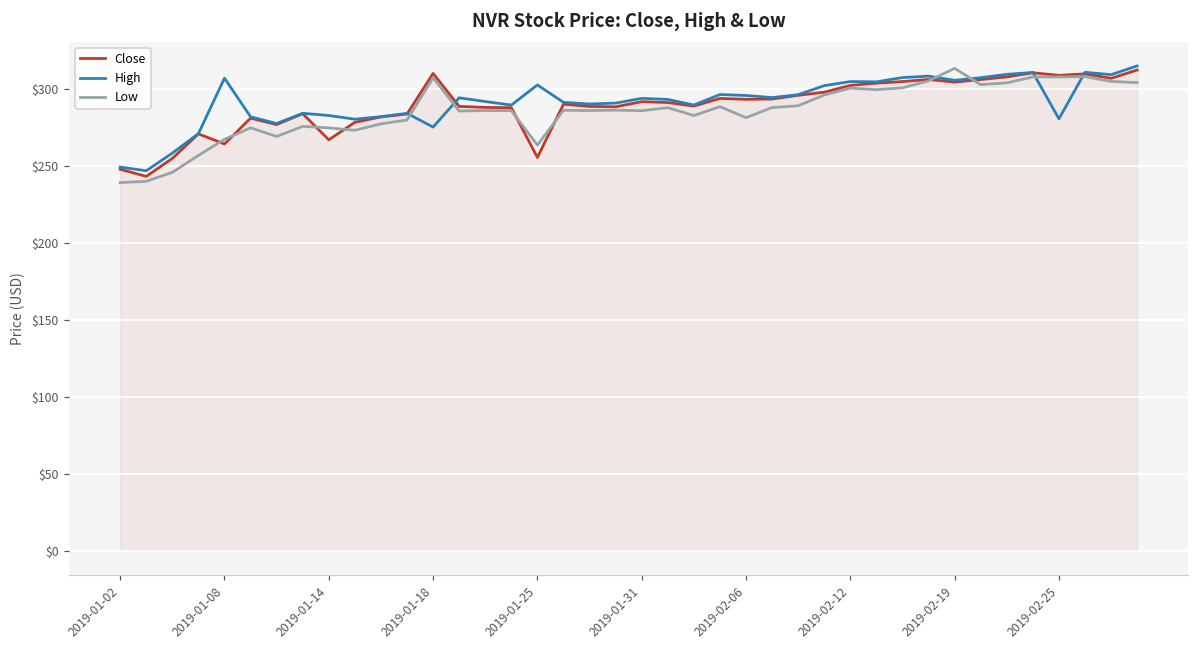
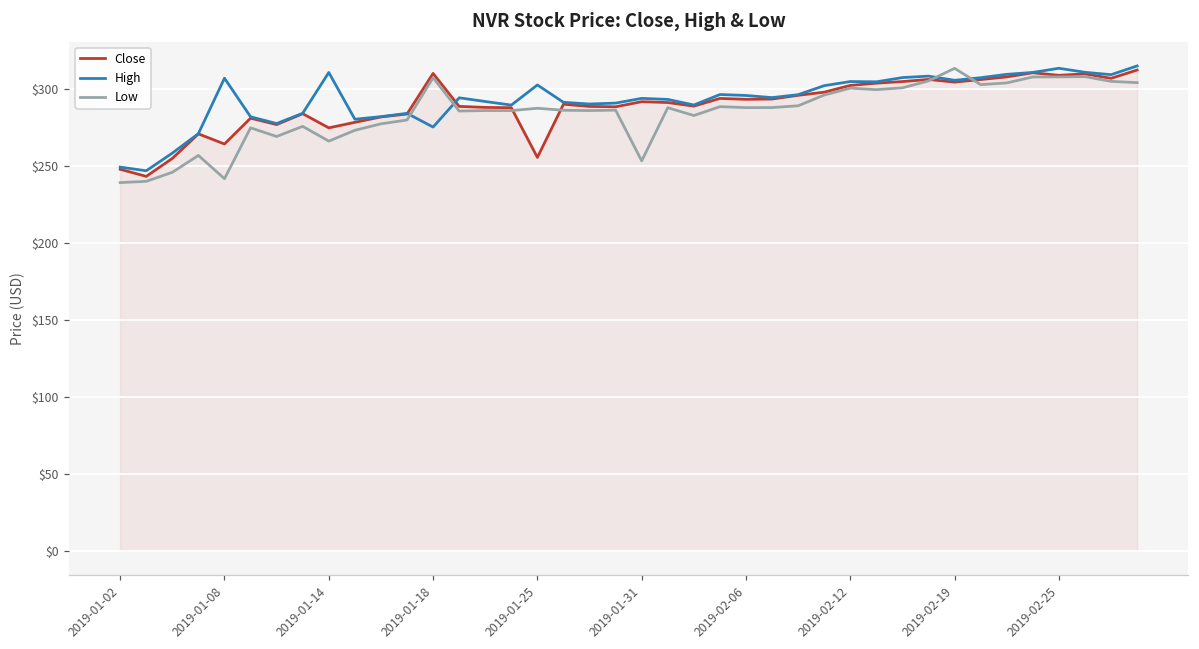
  {
    "Close": {
      "2019-01-08": "$264",
-     "2019-01-14": "$267",
+     "2019-01-14": "$275",
      "2019-01-18": "$310",
      "2019-01-25": "$256",
      "2019-01-31": "$292",
      "2019-02-06": "$293"
    },
    "High": {
      "2019-01-08": "$307",
-     "2019-01-14": "$283",
+     "2019-01-14": "$311",
      "2019-01-18": "$275",
      "2019-01-25": "$303",
      "2019-01-31": "$294",
      "2019-02-06": "$296",
      "2019-02-12": "$305",
-     "2019-02-25": "$281"
+     "2019-02-25": "$314"
    },
    "Low": {
      "2019-01-02": "$239",
-     "2019-01-08": "$267",
-     "2019-01-14": "$275",
+     "2019-01-08": "$242",
+     "2019-01-14": "$266",
      "2019-01-18": "$307",
-     "2019-01-25": "$264",
-     "2019-01-31": "$286",
-     "2019-02-06": "$282",
+     "2019-01-25": "$288",
+     "2019-01-31": "$253",
+     "2019-02-06": "$288",
      "2019-02-19": "$314"
    }
  }
